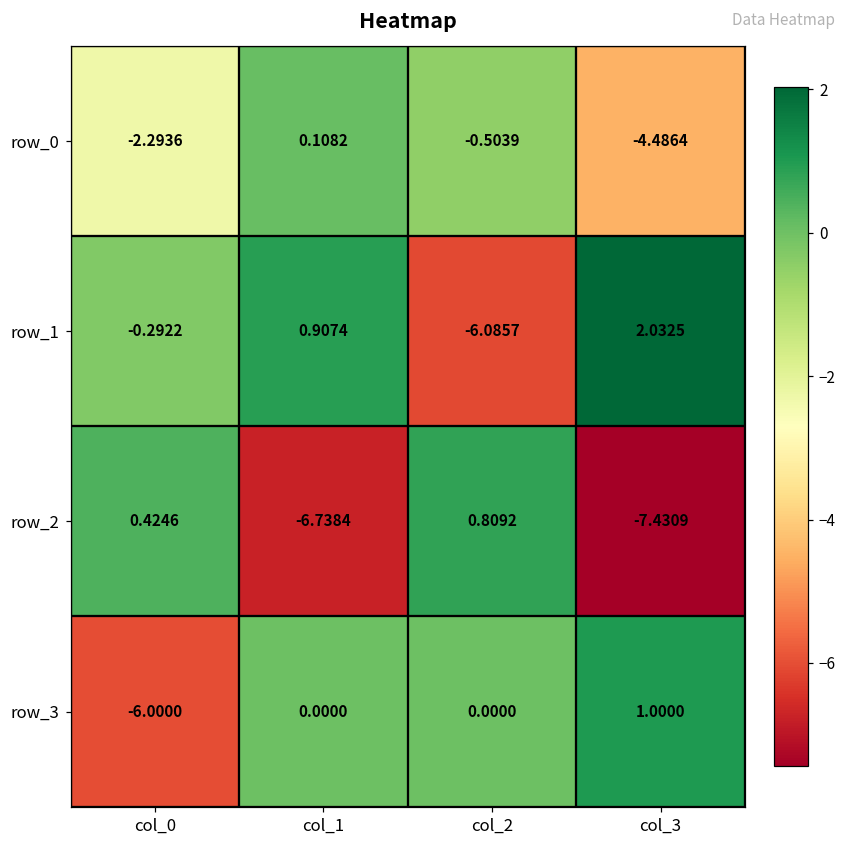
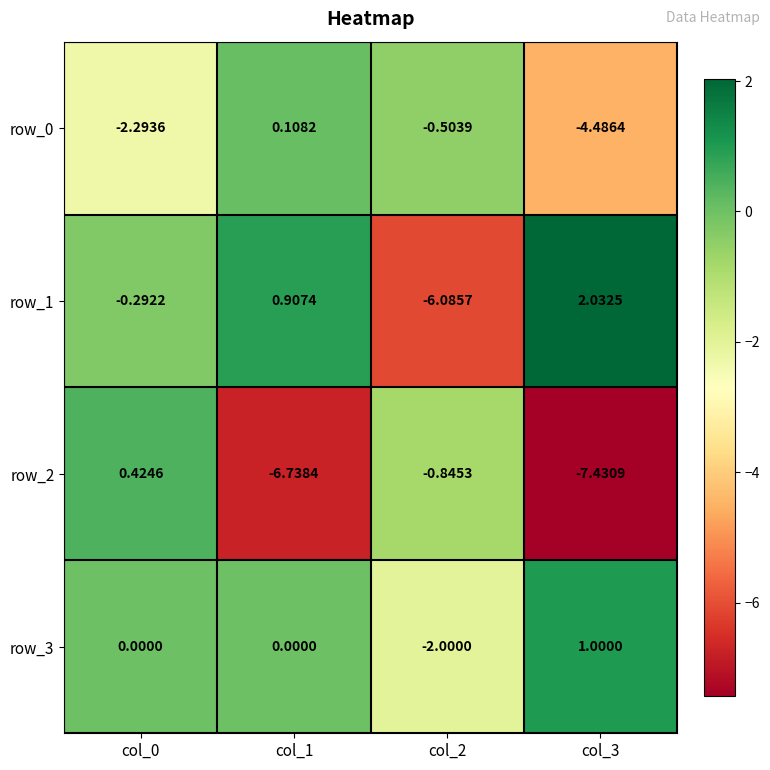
  {
    "row_0": {
      "col_0": -2.2936,
      "col_1": 0.1082,
      "col_2": -0.5039,
      "col_3": -4.4864
    },
    "row_1": {
      "col_0": -0.2922,
      "col_1": 0.9074,
      "col_2": -6.0857,
      "col_3": 2.0325
    },
    "row_2": {
      "col_0": 0.4246,
      "col_1": -6.7384,
-     "col_2": 0.8092,
+     "col_2": -0.8453,
      "col_3": -7.4309
    },
    "row_3": {
-     "col_0": -6.0000,
+     "col_0": 0.0000,
      "col_1": 0.0000,
-     "col_2": 0.0000,
+     "col_2": -2.0000,
      "col_3": 1.0000
    }
  }
